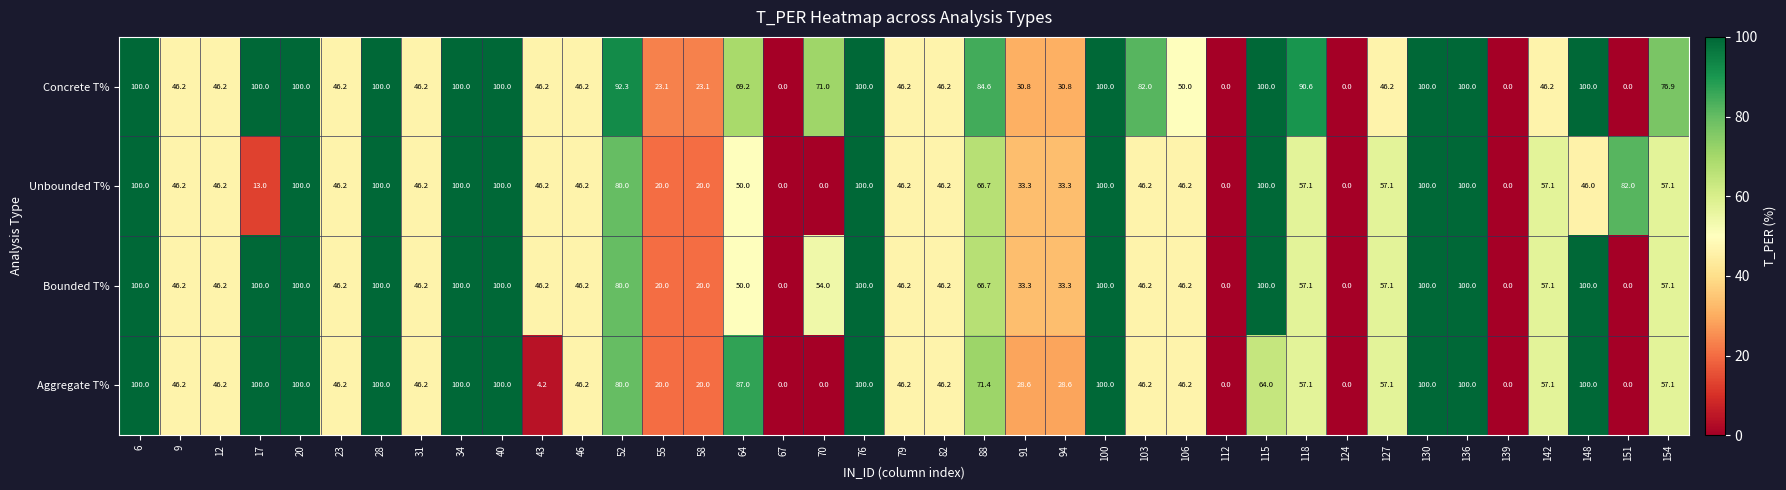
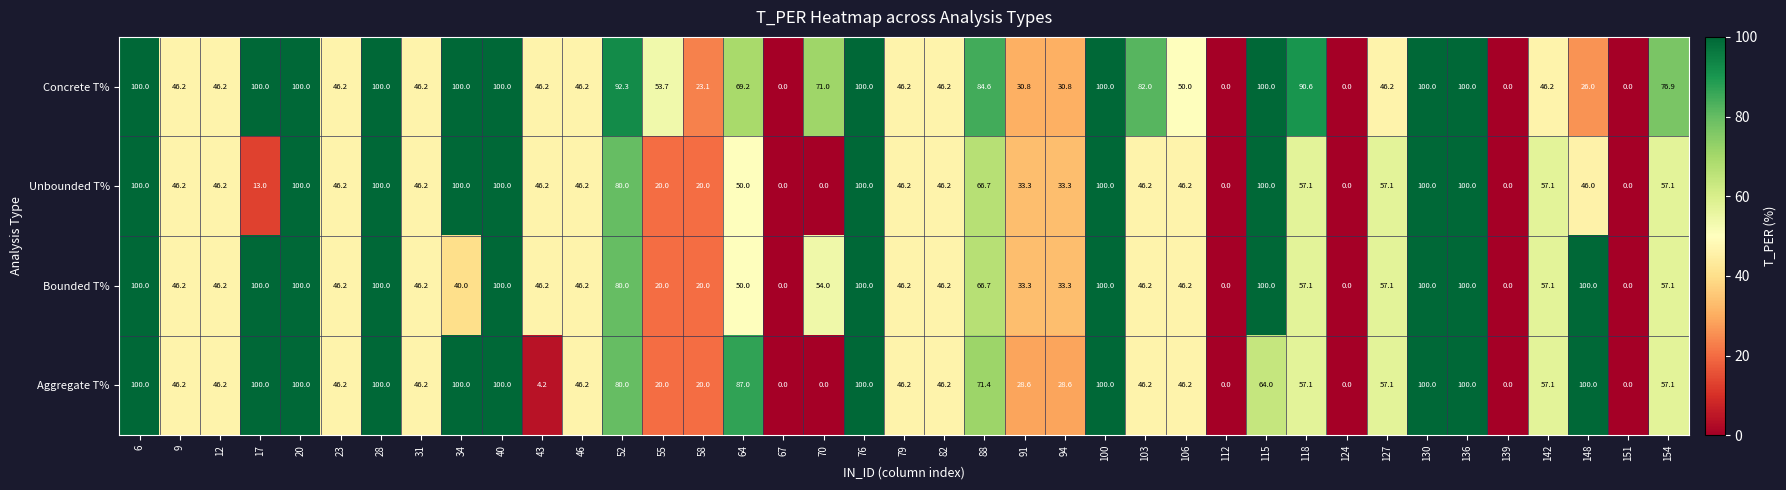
  {
    "Concrete T%": {
      "6": 100.0,
      "9": 46.2,
      "12": 46.2,
      "17": 100.0,
      "20": 100.0,
      "23": 46.2,
      "28": 100.0,
      "31": 46.2,
      "34": 100.0,
      "40": 100.0,
      "43": 46.2,
      "46": 46.2,
      "52": 92.3,
-     "55": 23.1,
+     "55": 53.7,
      "58": 23.1,
      "64": 69.2,
      "67": 0.0,
      "70": 71.0,
      "76": 100.0,
      "79": 46.2,
      "82": 46.2,
      "88": 84.6,
      "91": 30.8,
      "94": 30.8,
      "100": 100.0,
      "103": 82.0,
      "106": 50.0,
      "112": 0.0,
      "115": 100.0,
      "118": 90.6,
      "124": 0.0,
      "127": 46.2,
      "130": 100.0,
      "136": 100.0,
      "139": 0.0,
      "142": 46.2,
-     "148": 100.0,
+     "148": 26.0,
      "151": 0.0,
      "154": 76.9
    },
    "Unbounded T%": {
      "6": 100.0,
      "9": 46.2,
      "12": 46.2,
      "17": 13.0,
      "20": 100.0,
      "23": 46.2,
      "28": 100.0,
      "31": 46.2,
      "34": 100.0,
      "40": 100.0,
      "43": 46.2,
      "46": 46.2,
      "52": 80.0,
      "55": 20.0,
      "58": 20.0,
      "64": 50.0,
      "67": 0.0,
      "70": 0.0,
      "76": 100.0,
      "79": 46.2,
      "82": 46.2,
      "88": 66.7,
      "91": 33.3,
      "94": 33.3,
      "100": 100.0,
      "103": 46.2,
      "106": 46.2,
      "112": 0.0,
      "115": 100.0,
      "118": 57.1,
      "124": 0.0,
      "127": 57.1,
      "130": 100.0,
      "136": 100.0,
      "139": 0.0,
      "142": 57.1,
      "148": 46.0,
-     "151": 82.0,
+     "151": 0.0,
      "154": 57.1
    },
    "Bounded T%": {
      "6": 100.0,
      "9": 46.2,
      "12": 46.2,
      "17": 100.0,
      "20": 100.0,
      "23": 46.2,
      "28": 100.0,
      "31": 46.2,
-     "34": 100.0,
+     "34": 40.0,
      "40": 100.0,
      "43": 46.2,
      "46": 46.2,
      "52": 80.0,
      "55": 20.0,
      "58": 20.0,
      "64": 50.0,
      "67": 0.0,
      "70": 54.0,
      "76": 100.0,
      "79": 46.2,
      "82": 46.2,
      "88": 66.7,
      "91": 33.3,
      "94": 33.3,
      "100": 100.0,
      "103": 46.2,
      "106": 46.2,
      "112": 0.0,
      "115": 100.0,
      "118": 57.1,
      "124": 0.0,
      "127": 57.1,
      "130": 100.0,
      "136": 100.0,
      "139": 0.0,
      "142": 57.1,
      "148": 100.0,
      "151": 0.0,
      "154": 57.1
    },
    "Aggregate T%": {
      "6": 100.0,
      "9": 46.2,
      "12": 46.2,
      "17": 100.0,
      "20": 100.0,
      "23": 46.2,
      "28": 100.0,
      "31": 46.2,
      "34": 100.0,
      "40": 100.0,
      "43": 4.2,
      "46": 46.2,
      "52": 80.0,
      "55": 20.0,
      "58": 20.0,
      "64": 87.0,
      "67": 0.0,
      "70": 0.0,
      "76": 100.0,
      "79": 46.2,
      "82": 46.2,
      "88": 71.4,
      "91": 28.6,
      "94": 28.6,
      "100": 100.0,
      "103": 46.2,
      "106": 46.2,
      "112": 0.0,
      "115": 64.0,
      "118": 57.1,
      "124": 0.0,
      "127": 57.1,
      "130": 100.0,
      "136": 100.0,
      "139": 0.0,
      "142": 57.1,
      "148": 100.0,
      "151": 0.0,
      "154": 57.1
    }
  }
